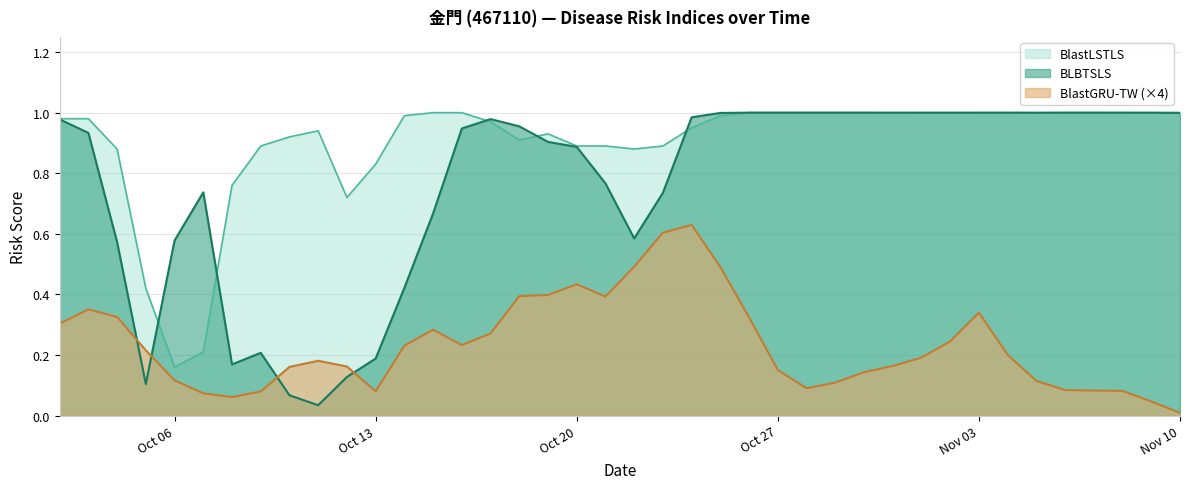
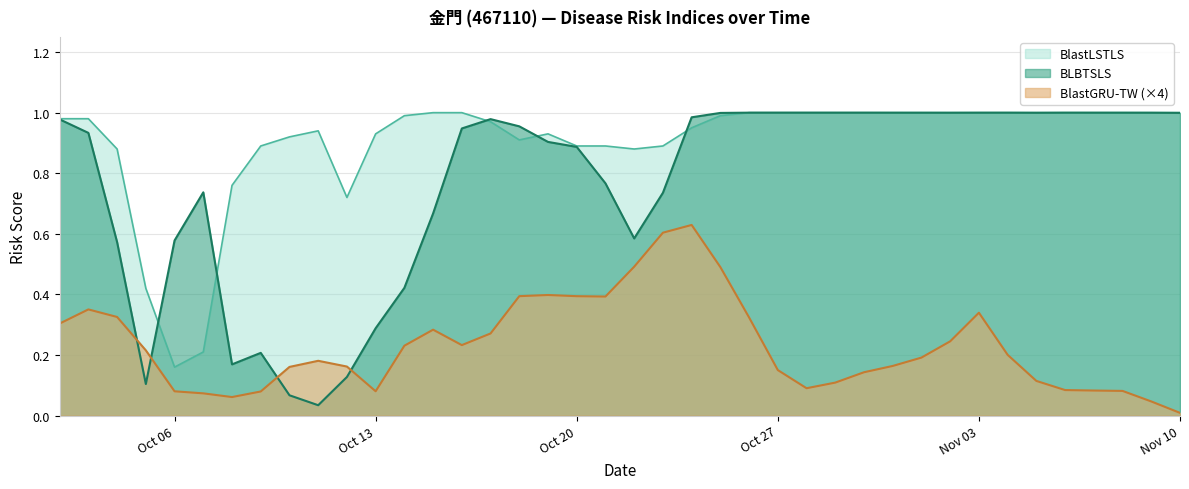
  {
    "BlastLSTLS": {
      "Oct 06": 0.16,
-     "Oct 13": 0.83
+     "Oct 13": 0.93
    },
    "BLBTSLS": {
      "Oct 06": 0.58,
-     "Oct 13": 0.19
+     "Oct 13": 0.29
    },
    "BlastGRU-TW (×4)": {
-     "Oct 06": 0.12,
+     "Oct 06": 0.08,
      "Oct 13": 0.08,
-     "Oct 20": 0.43,
+     "Oct 20": 0.39,
      "Oct 27": 0.15,
      "Nov 03": 0.34,
      "Nov 10": 0.01
    }
  }
